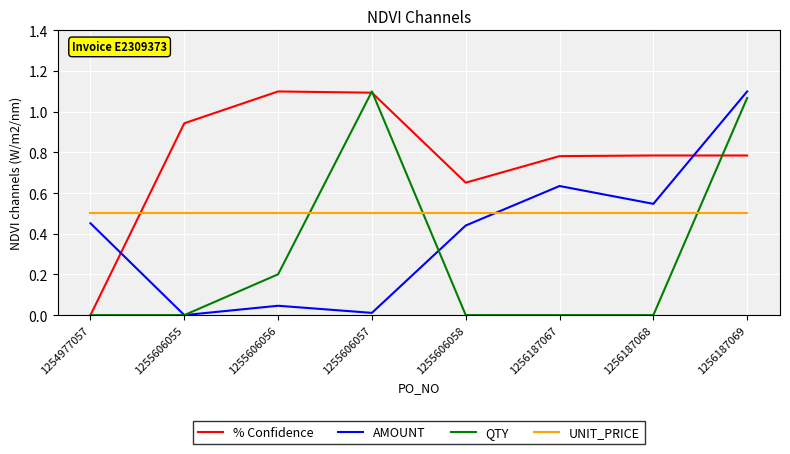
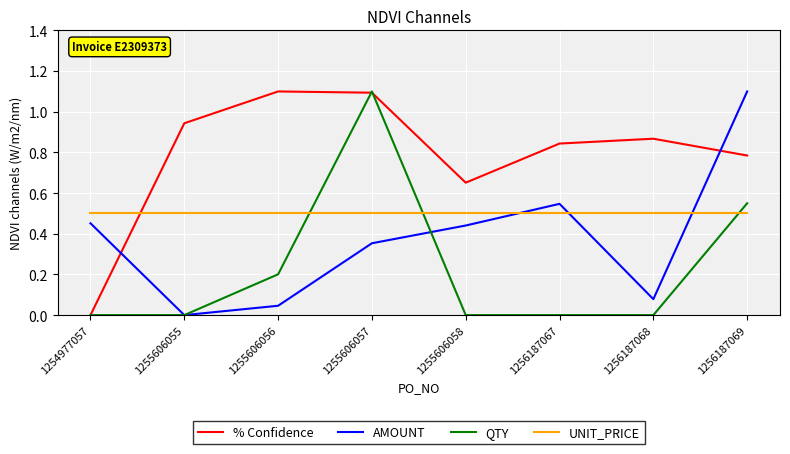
  {
    "% Confidence": {
      "1255606055": 0.94,
      "1255606056": 1.10,
      "1255606058": 0.65,
-     "1256187067": 0.78,
-     "1256187068": 0.79,
+     "1256187067": 0.84,
+     "1256187068": 0.87,
      "1256187069": 0.79
    },
    "AMOUNT": {
      "1254977057": 0.45,
      "1255606056": 0.05,
-     "1255606057": 0.01,
+     "1255606057": 0.35,
      "1255606058": 0.44,
-     "1256187067": 0.63,
-     "1256187068": 0.55,
+     "1256187067": 0.55,
+     "1256187068": 0.08,
      "1256187069": 1.10
    },
    "QTY": {
      "1255606056": 0.20,
      "1255606058": 0.00,
      "1256187067": 0.00,
      "1256187068": 0.00,
-     "1256187069": 1.07
+     "1256187069": 0.55
    },
    "UNIT_PRICE": {
      "1254977057": 0.50,
      "1255606055": 0.50,
      "1255606056": 0.50,
      "1255606057": 0.50,
      "1255606058": 0.50,
      "1256187067": 0.50,
      "1256187068": 0.50,
      "1256187069": 0.50
    }
  }
